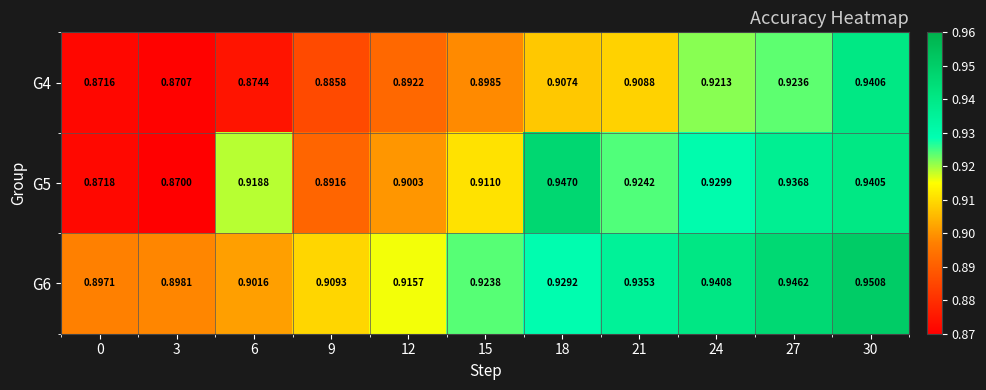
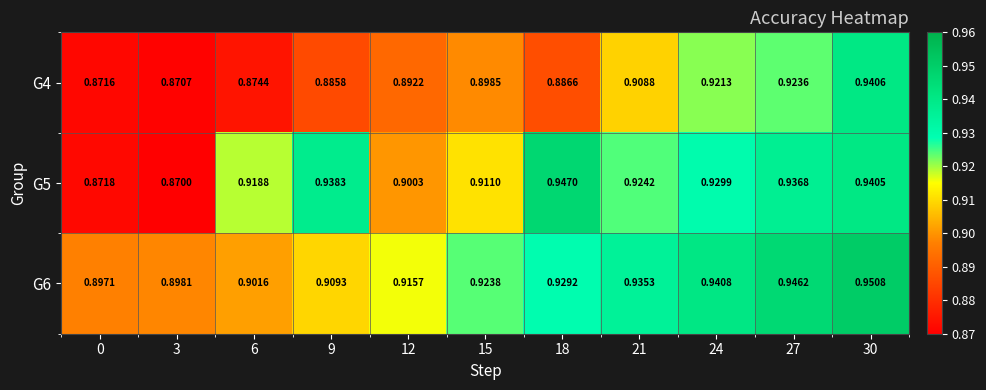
  {
    "G4": {
      "0": 0.8716,
      "3": 0.8707,
      "6": 0.8744,
      "9": 0.8858,
      "12": 0.8922,
      "15": 0.8985,
-     "18": 0.9074,
+     "18": 0.8866,
      "21": 0.9088,
      "24": 0.9213,
      "27": 0.9236,
      "30": 0.9406
    },
    "G5": {
      "0": 0.8718,
      "3": 0.8700,
      "6": 0.9188,
-     "9": 0.8916,
+     "9": 0.9383,
      "12": 0.9003,
      "15": 0.9110,
      "18": 0.9470,
      "21": 0.9242,
      "24": 0.9299,
      "27": 0.9368,
      "30": 0.9405
    },
    "G6": {
      "0": 0.8971,
      "3": 0.8981,
      "6": 0.9016,
      "9": 0.9093,
      "12": 0.9157,
      "15": 0.9238,
      "18": 0.9292,
      "21": 0.9353,
      "24": 0.9408,
      "27": 0.9462,
      "30": 0.9508
    }
  }
